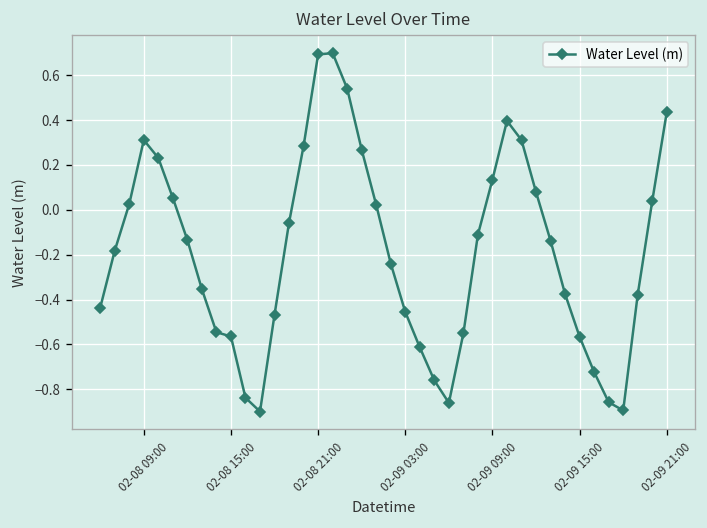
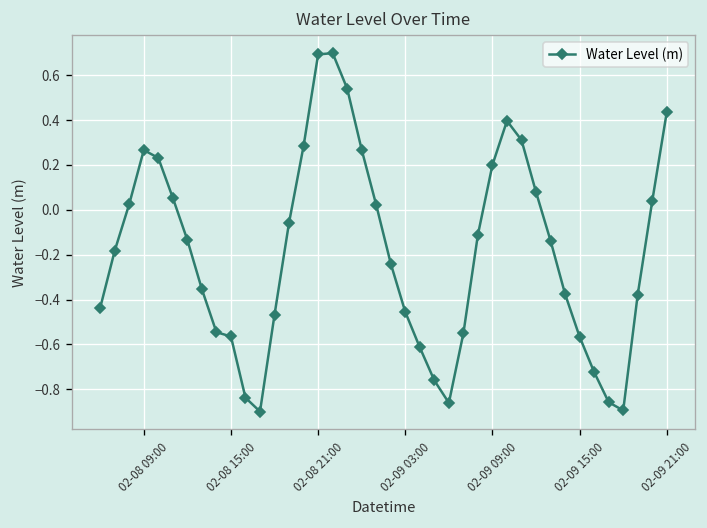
  {
-   "02-08 09:00": 0.31,
+   "02-08 09:00": 0.27,
    "02-08 15:00": -0.56,
    "02-08 21:00": 0.69,
    "02-09 03:00": -0.46,
-   "02-09 09:00": 0.13,
+   "02-09 09:00": 0.20,
    "02-09 15:00": -0.57,
    "02-09 21:00": 0.44
  }
